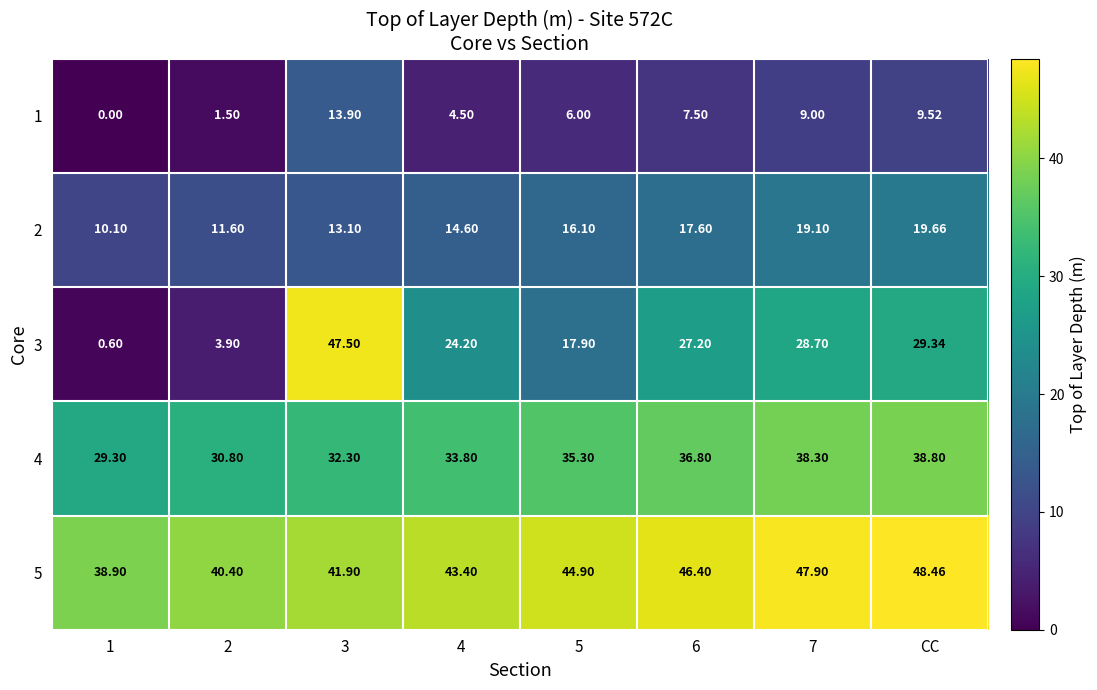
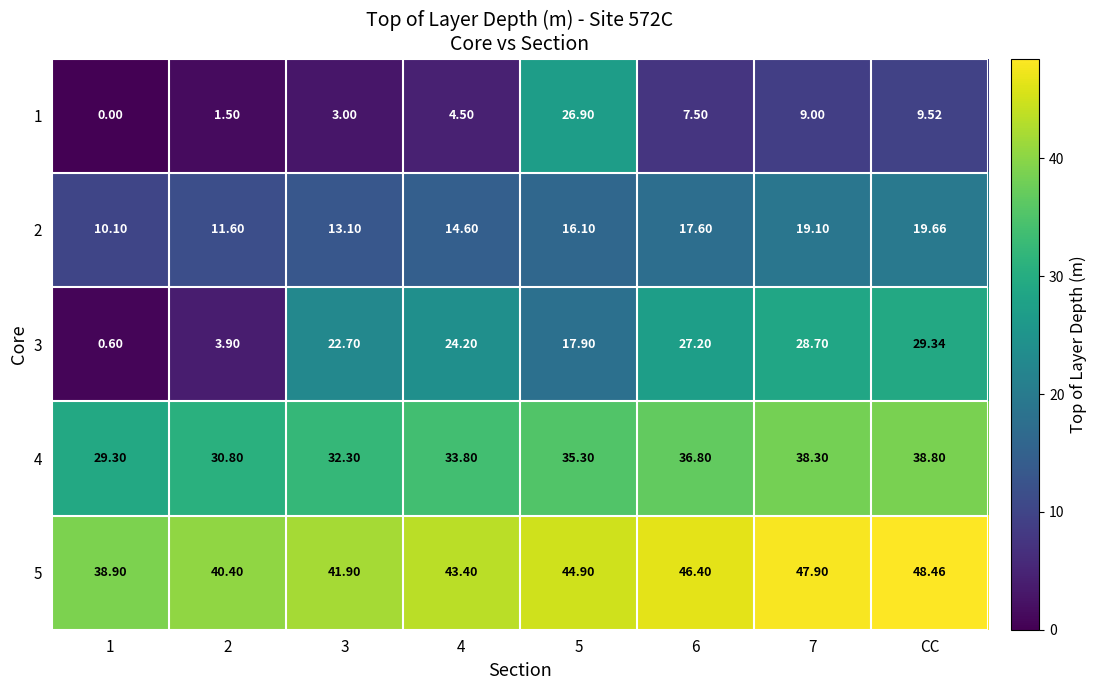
  {
    "1": {
      "1": 0.00,
      "2": 1.50,
-     "3": 13.90,
+     "3": 3.00,
      "4": 4.50,
-     "5": 6.00,
+     "5": 26.90,
      "6": 7.50,
      "7": 9.00,
      "CC": 9.52
    },
    "2": {
      "1": 10.10,
      "2": 11.60,
      "3": 13.10,
      "4": 14.60,
      "5": 16.10,
      "6": 17.60,
      "7": 19.10,
      "CC": 19.66
    },
    "3": {
      "1": 0.60,
      "2": 3.90,
-     "3": 47.50,
+     "3": 22.70,
      "4": 24.20,
      "5": 17.90,
      "6": 27.20,
      "7": 28.70,
      "CC": 29.34
    },
    "4": {
      "1": 29.30,
      "2": 30.80,
      "3": 32.30,
      "4": 33.80,
      "5": 35.30,
      "6": 36.80,
      "7": 38.30,
      "CC": 38.80
    },
    "5": {
      "1": 38.90,
      "2": 40.40,
      "3": 41.90,
      "4": 43.40,
      "5": 44.90,
      "6": 46.40,
      "7": 47.90,
      "CC": 48.46
    }
  }
